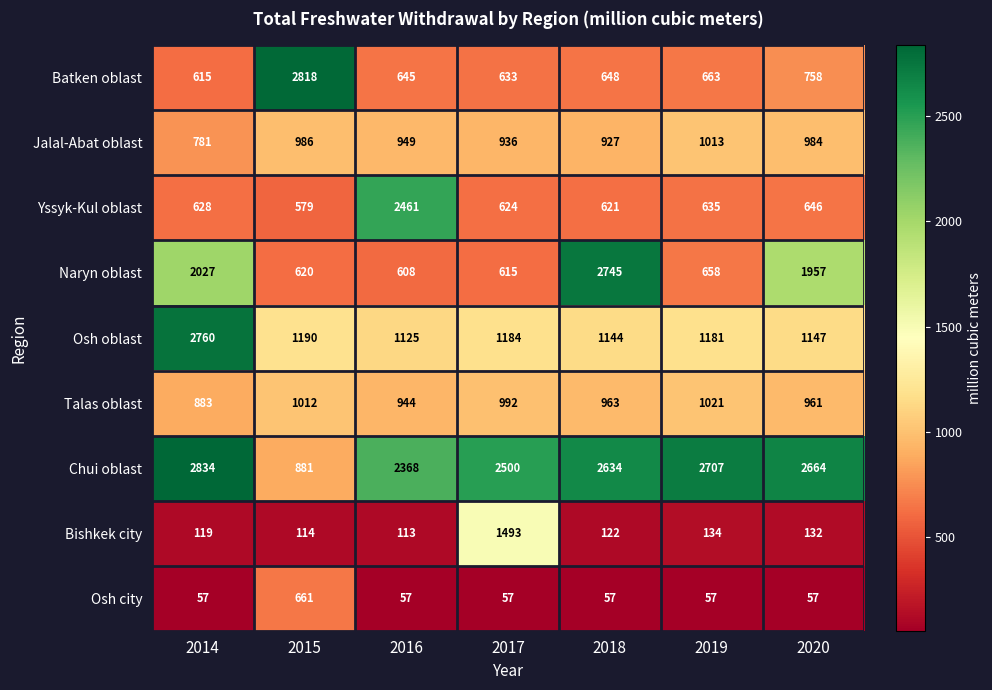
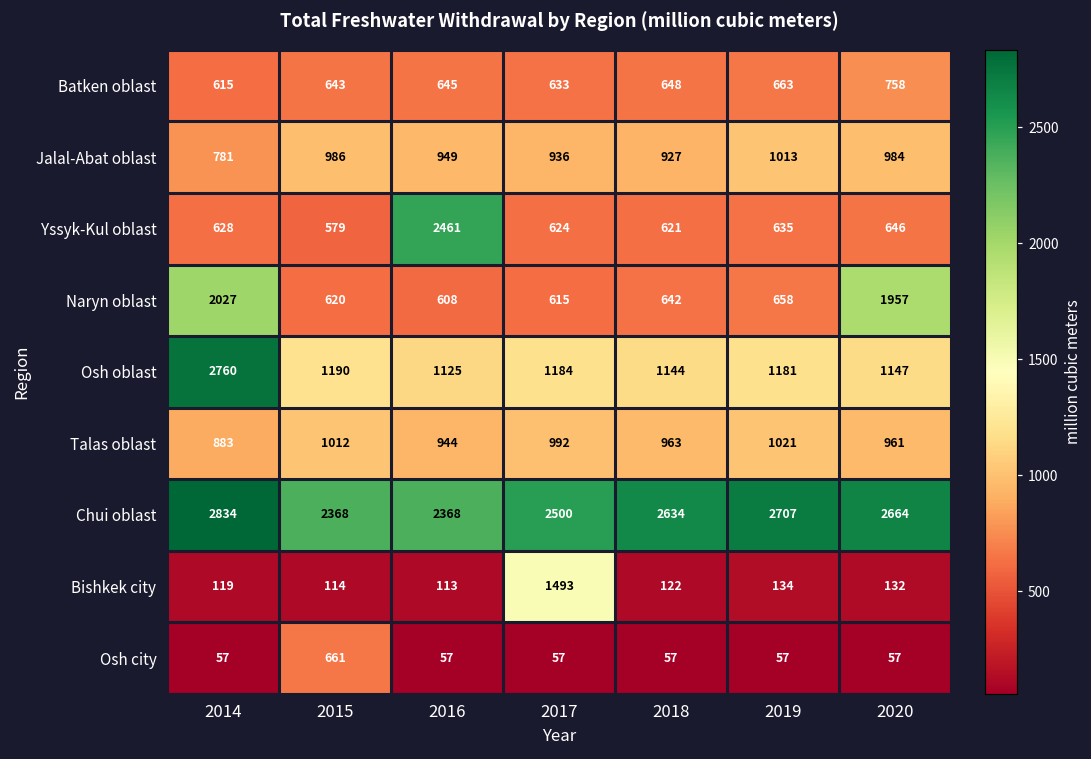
  {
    "Batken oblast": {
      "2014": 615,
-     "2015": 2818,
+     "2015": 643,
      "2016": 645,
      "2017": 633,
      "2018": 648,
      "2019": 663,
      "2020": 758
    },
    "Jalal-Abat oblast": {
      "2014": 781,
      "2015": 986,
      "2016": 949,
      "2017": 936,
      "2018": 927,
      "2019": 1013,
      "2020": 984
    },
    "Yssyk-Kul oblast": {
      "2014": 628,
      "2015": 579,
      "2016": 2461,
      "2017": 624,
      "2018": 621,
      "2019": 635,
      "2020": 646
    },
    "Naryn oblast": {
      "2014": 2027,
      "2015": 620,
      "2016": 608,
      "2017": 615,
-     "2018": 2745,
+     "2018": 642,
      "2019": 658,
      "2020": 1957
    },
    "Osh oblast": {
      "2014": 2760,
      "2015": 1190,
      "2016": 1125,
      "2017": 1184,
      "2018": 1144,
      "2019": 1181,
      "2020": 1147
    },
    "Talas oblast": {
      "2014": 883,
      "2015": 1012,
      "2016": 944,
      "2017": 992,
      "2018": 963,
      "2019": 1021,
      "2020": 961
    },
    "Chui oblast": {
      "2014": 2834,
-     "2015": 881,
+     "2015": 2368,
      "2016": 2368,
      "2017": 2500,
      "2018": 2634,
      "2019": 2707,
      "2020": 2664
    },
    "Bishkek city": {
      "2014": 119,
      "2015": 114,
      "2016": 113,
      "2017": 1493,
      "2018": 122,
      "2019": 134,
      "2020": 132
    },
    "Osh city": {
      "2014": 57,
      "2015": 661,
      "2016": 57,
      "2017": 57,
      "2018": 57,
      "2019": 57,
      "2020": 57
    }
  }
